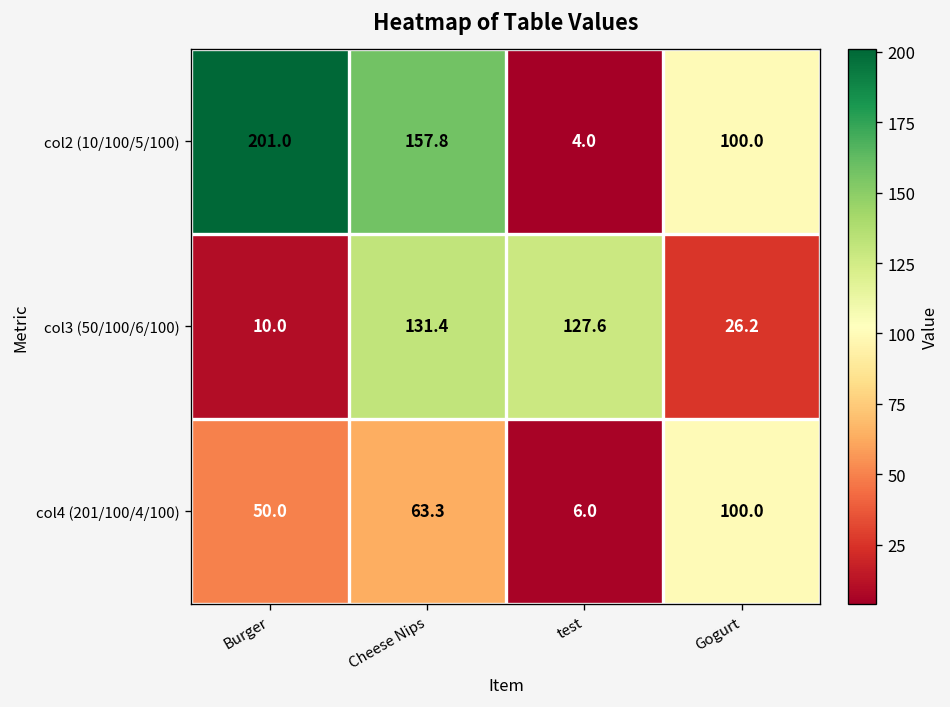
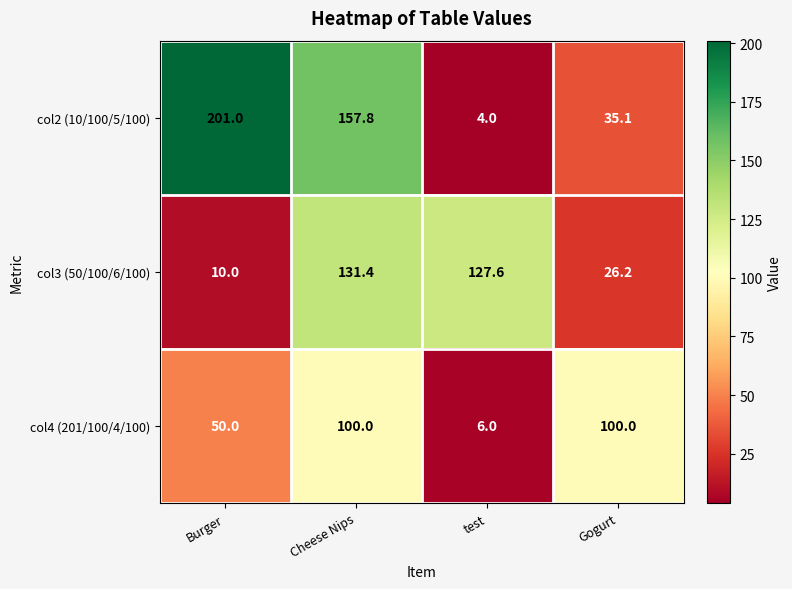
  {
    "col2 (10/100/5/100)": {
      "Burger": 201.0,
      "Cheese Nips": 157.8,
      "test": 4.0,
-     "Gogurt": 100.0
+     "Gogurt": 35.1
    },
    "col3 (50/100/6/100)": {
      "Burger": 10.0,
      "Cheese Nips": 131.4,
      "test": 127.6,
      "Gogurt": 26.2
    },
    "col4 (201/100/4/100)": {
      "Burger": 50.0,
-     "Cheese Nips": 63.3,
+     "Cheese Nips": 100.0,
      "test": 6.0,
      "Gogurt": 100.0
    }
  }
